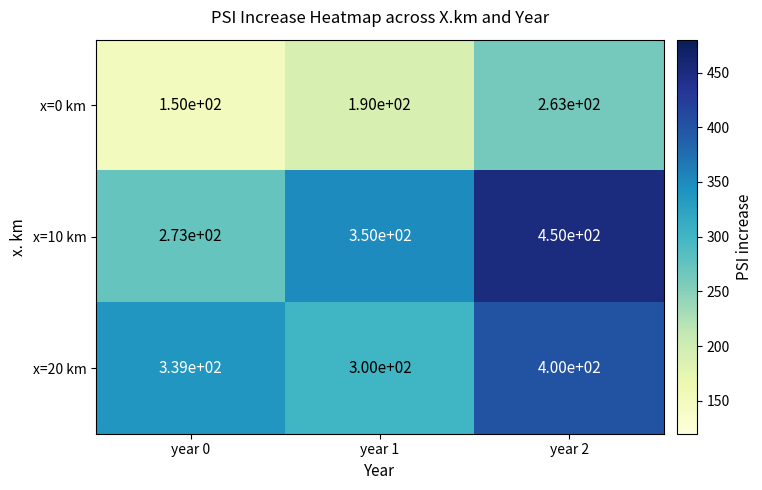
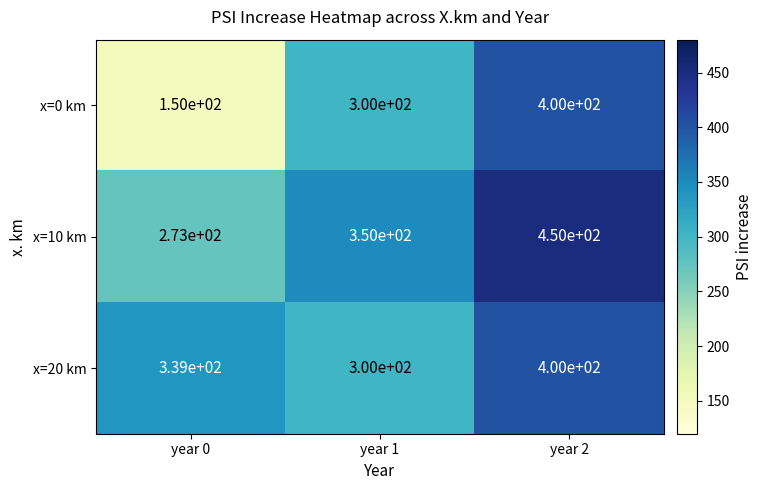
  {
    "x=0 km": {
      "year 0": "1.50e+02",
-     "year 1": "1.90e+02",
-     "year 2": "2.63e+02"
+     "year 1": "3.00e+02",
+     "year 2": "4.00e+02"
    },
    "x=10 km": {
      "year 0": "2.73e+02",
      "year 1": "3.50e+02",
      "year 2": "4.50e+02"
    },
    "x=20 km": {
      "year 0": "3.39e+02",
      "year 1": "3.00e+02",
      "year 2": "4.00e+02"
    }
  }
